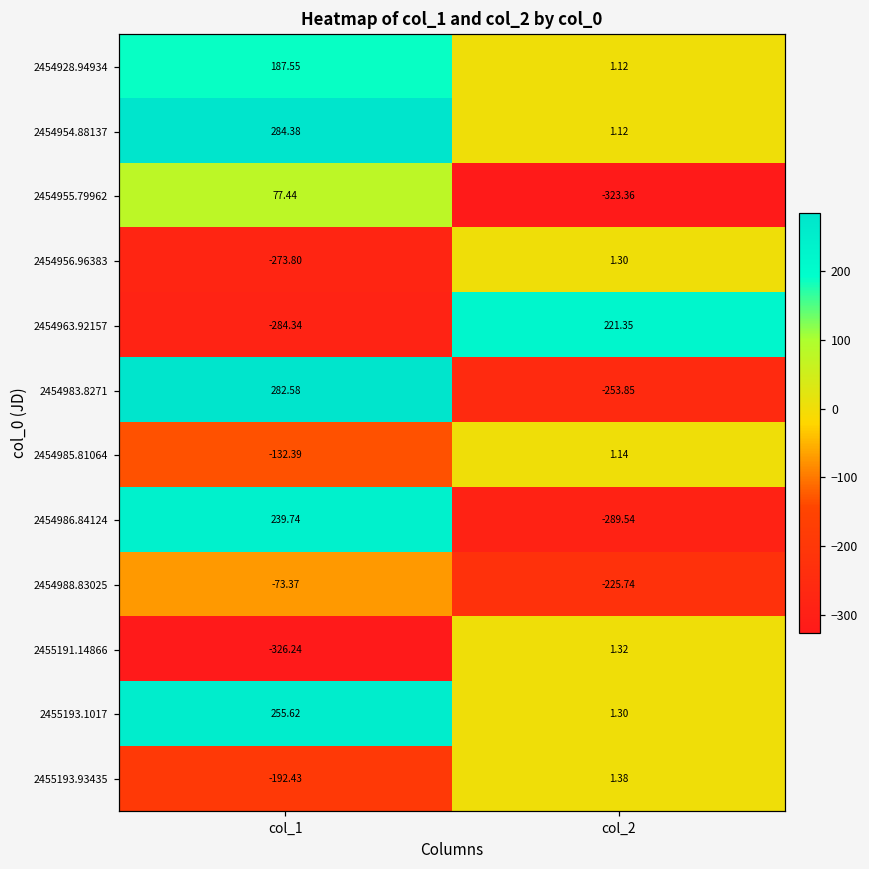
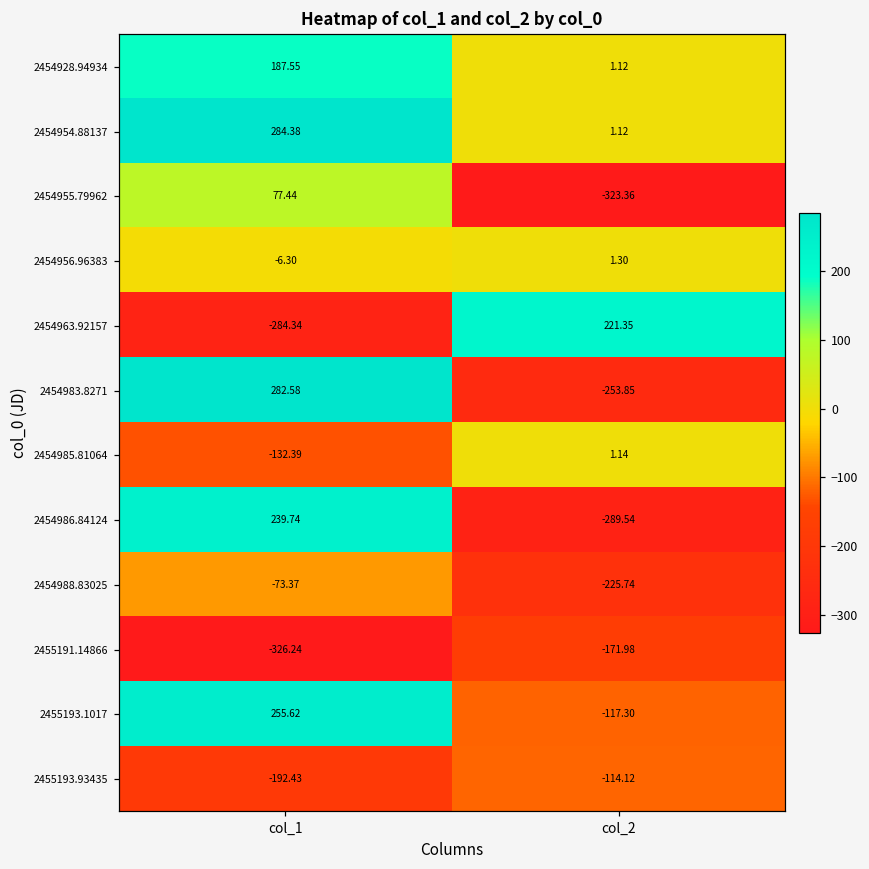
  {
    "2454928.94934": {
      "col_1": 187.55,
      "col_2": 1.12
    },
    "2454954.88137": {
      "col_1": 284.38,
      "col_2": 1.12
    },
    "2454955.79962": {
      "col_1": 77.44,
      "col_2": -323.36
    },
    "2454956.96383": {
-     "col_1": -273.80,
+     "col_1": -6.30,
      "col_2": 1.30
    },
    "2454963.92157": {
      "col_1": -284.34,
      "col_2": 221.35
    },
    "2454983.8271": {
      "col_1": 282.58,
      "col_2": -253.85
    },
    "2454985.81064": {
      "col_1": -132.39,
      "col_2": 1.14
    },
    "2454986.84124": {
      "col_1": 239.74,
      "col_2": -289.54
    },
    "2454988.83025": {
      "col_1": -73.37,
      "col_2": -225.74
    },
    "2455191.14866": {
      "col_1": -326.24,
-     "col_2": 1.32
+     "col_2": -171.98
    },
    "2455193.1017": {
      "col_1": 255.62,
-     "col_2": 1.30
+     "col_2": -117.30
    },
    "2455193.93435": {
      "col_1": -192.43,
-     "col_2": 1.38
+     "col_2": -114.12
    }
  }
